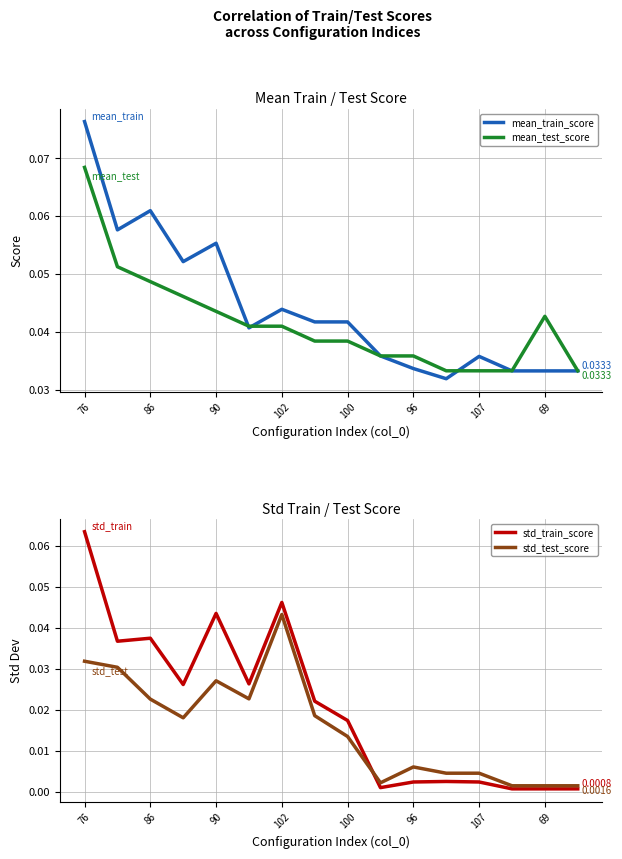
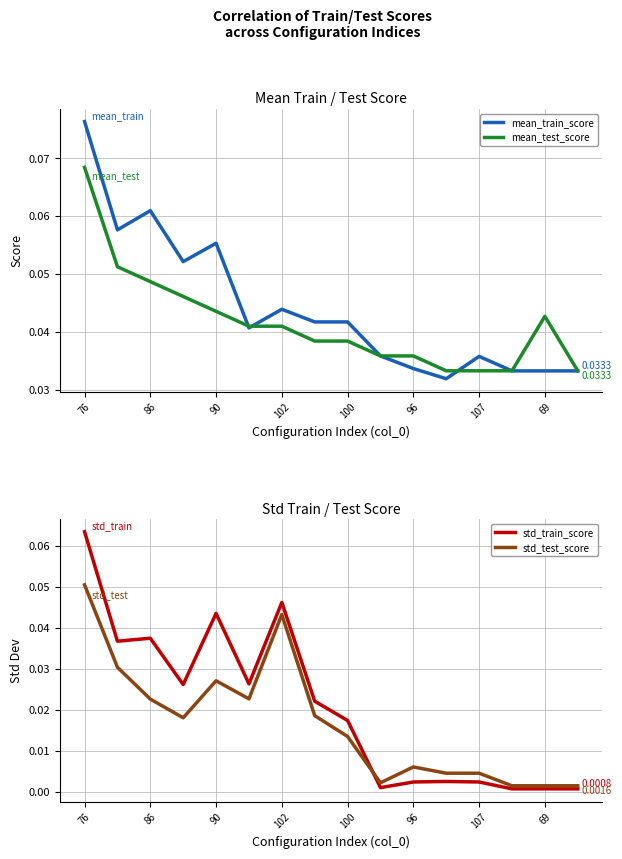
  {
    "Mean Train / Test Score": {
      "mean_train_score": {
        "76": 0.076,
        "86": 0.061,
        "90": 0.055,
        "102": 0.044,
        "100": 0.042,
        "96": 0.034,
        "107": 0.036,
        "69": 0.033
      },
      "mean_test_score": {
        "76": 0.068,
        "86": 0.049,
        "90": 0.044,
        "102": 0.041,
        "100": 0.038,
        "96": 0.036,
        "107": 0.033,
        "69": 0.043
      }
    },
    "Std Train / Test Score": {
      "std_train_score": {
        "76": 0.063,
        "86": 0.038,
        "90": 0.044,
        "102": 0.046,
        "100": 0.017,
        "96": 0.002,
        "107": 0.002,
        "69": 0.001
      },
      "std_test_score": {
-       "76": 0.032,
+       "76": 0.051,
        "86": 0.023,
        "90": 0.027,
        "102": 0.043,
        "100": 0.014,
        "96": 0.006,
        "107": 0.005,
        "69": 0.002
      }
    }
  }
